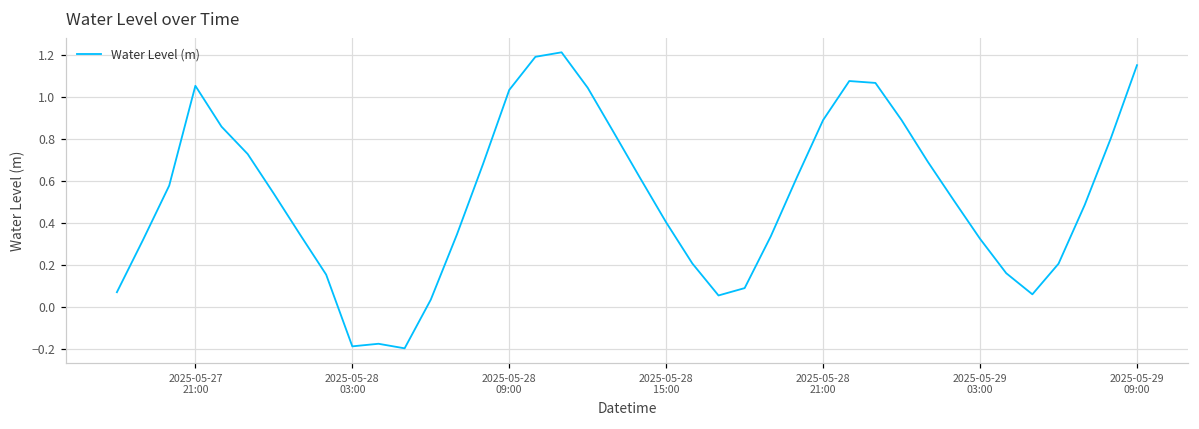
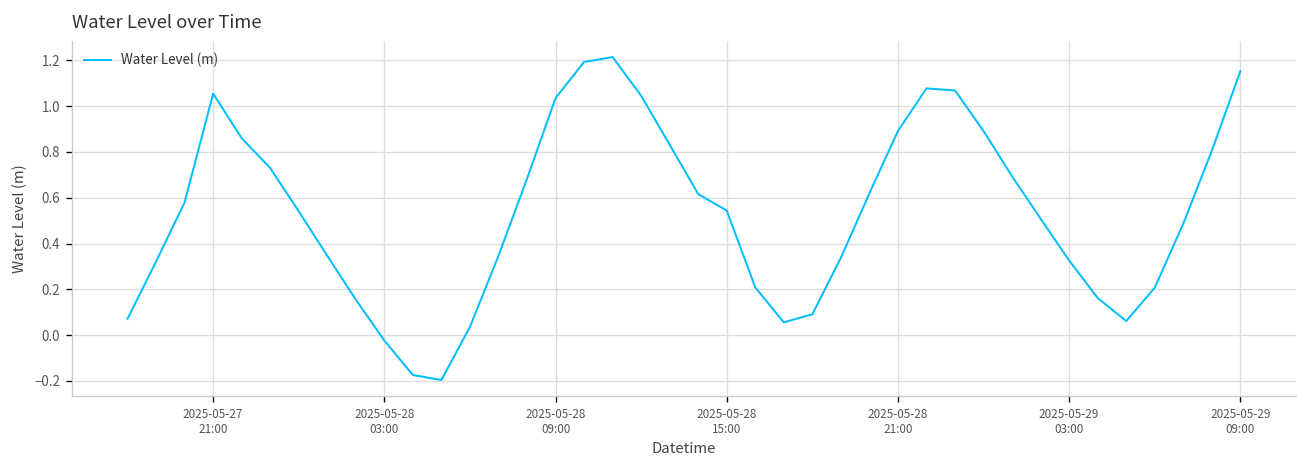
  {
    "2025-05-27 21:00": 1.05,
-   "2025-05-28 03:00": -0.19,
+   "2025-05-28 03:00": -0.02,
    "2025-05-28 09:00": 1.03,
-   "2025-05-28 15:00": 0.40,
+   "2025-05-28 15:00": 0.54,
    "2025-05-28 21:00": 0.89,
    "2025-05-29 03:00": 0.33,
    "2025-05-29 09:00": 1.15
  }
